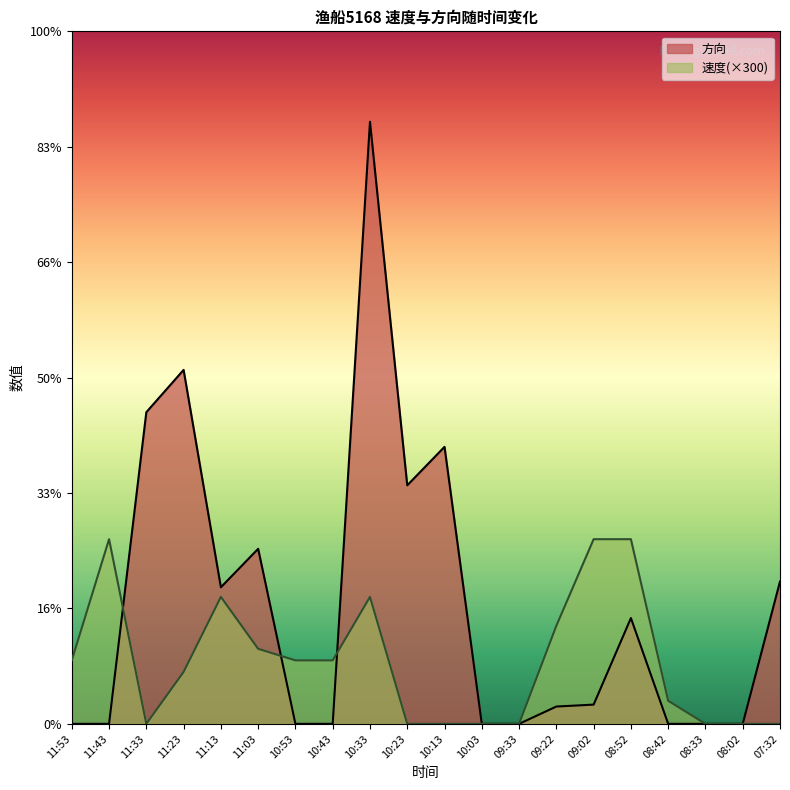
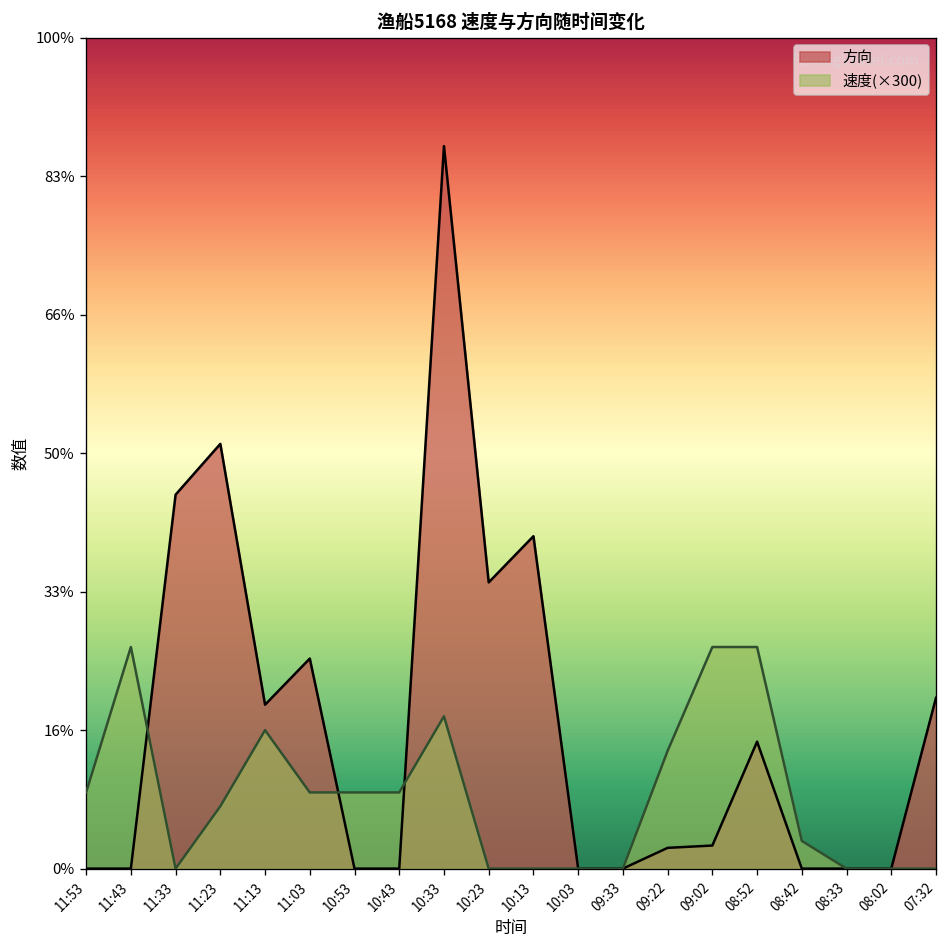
  {
    "方向": {
      "11:53": "0%",
      "11:43": "0%",
      "11:33": "45%",
      "11:23": "51%",
      "11:13": "20%",
      "11:03": "25%",
      "10:53": "0%",
      "10:43": "0%",
      "10:33": "87%",
      "10:23": "34%",
      "10:13": "40%",
      "09:22": "3%",
      "09:02": "3%",
      "08:52": "15%",
      "08:42": "0%",
      "07:32": "21%"
    },
    "速度(×300)": {
      "11:53": "9%",
      "11:43": "27%",
      "11:33": "0%",
      "11:23": "8%",
-     "11:13": "18%",
-     "11:03": "11%",
+     "11:13": "17%",
+     "11:03": "9%",
      "10:53": "9%",
      "10:43": "9%",
      "10:33": "18%",
      "10:23": "0%",
      "10:13": "0%",
      "09:22": "14%",
      "09:02": "27%",
      "08:52": "27%",
      "08:42": "3%",
      "07:32": "0%"
    }
  }
